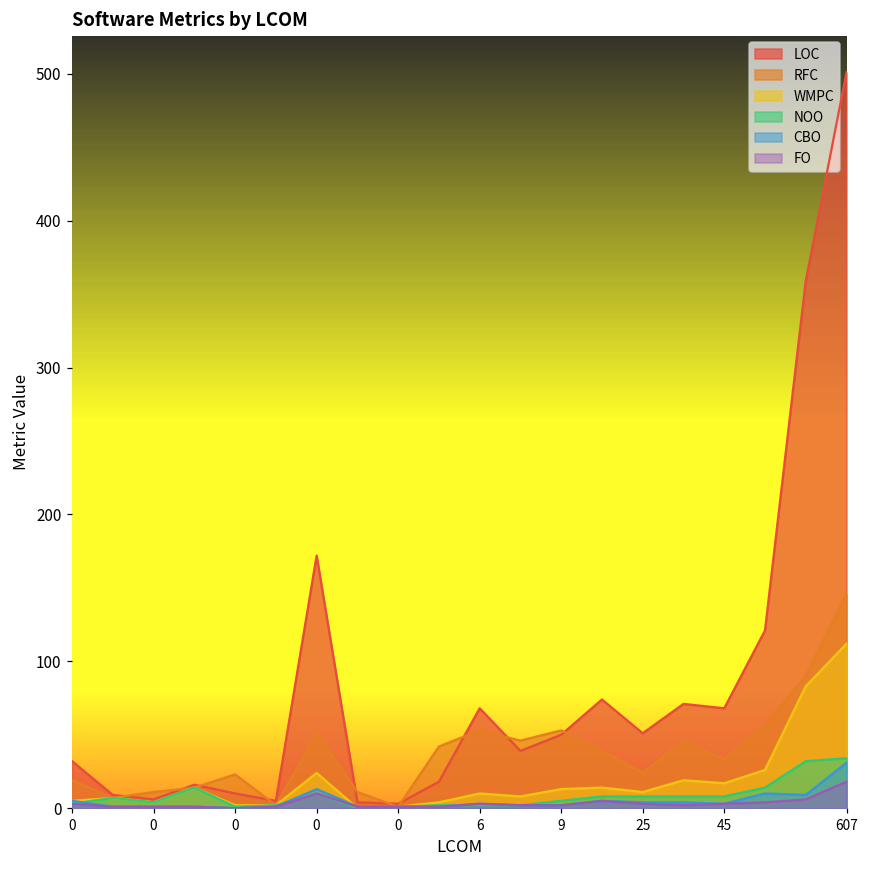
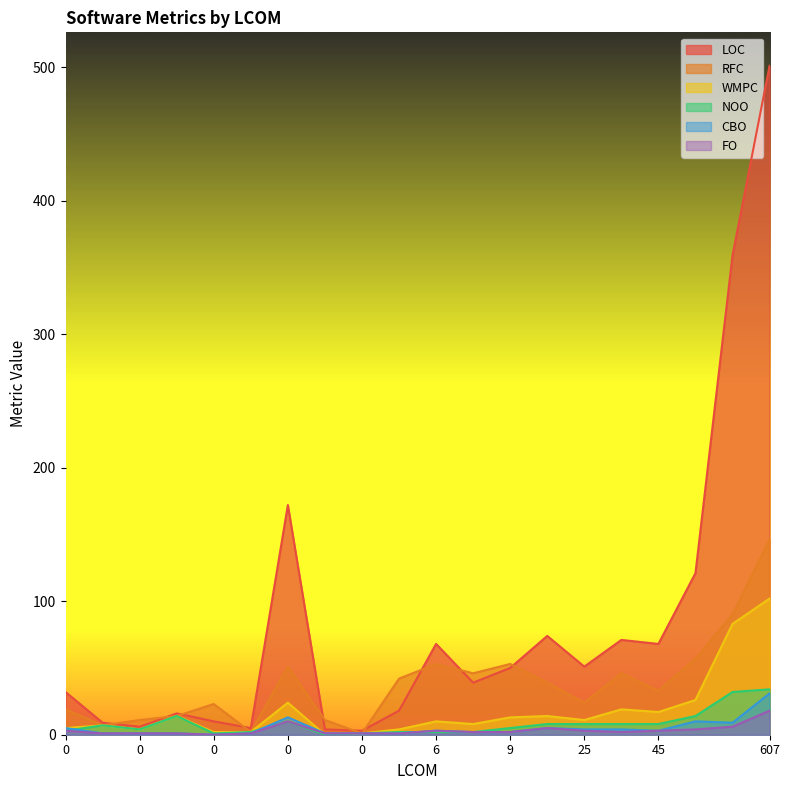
  {
    "WMPC": {
      "6": 10,
      "25": 11,
      "45": 17,
-     "607": 112
+     "607": 102
    },
    "NOO": {
      "25": 8,
      "45": 8,
      "607": 34
    },
    "CBO": {
      "607": 31
    },
    "FO": {
      "607": 18
    }
  }
